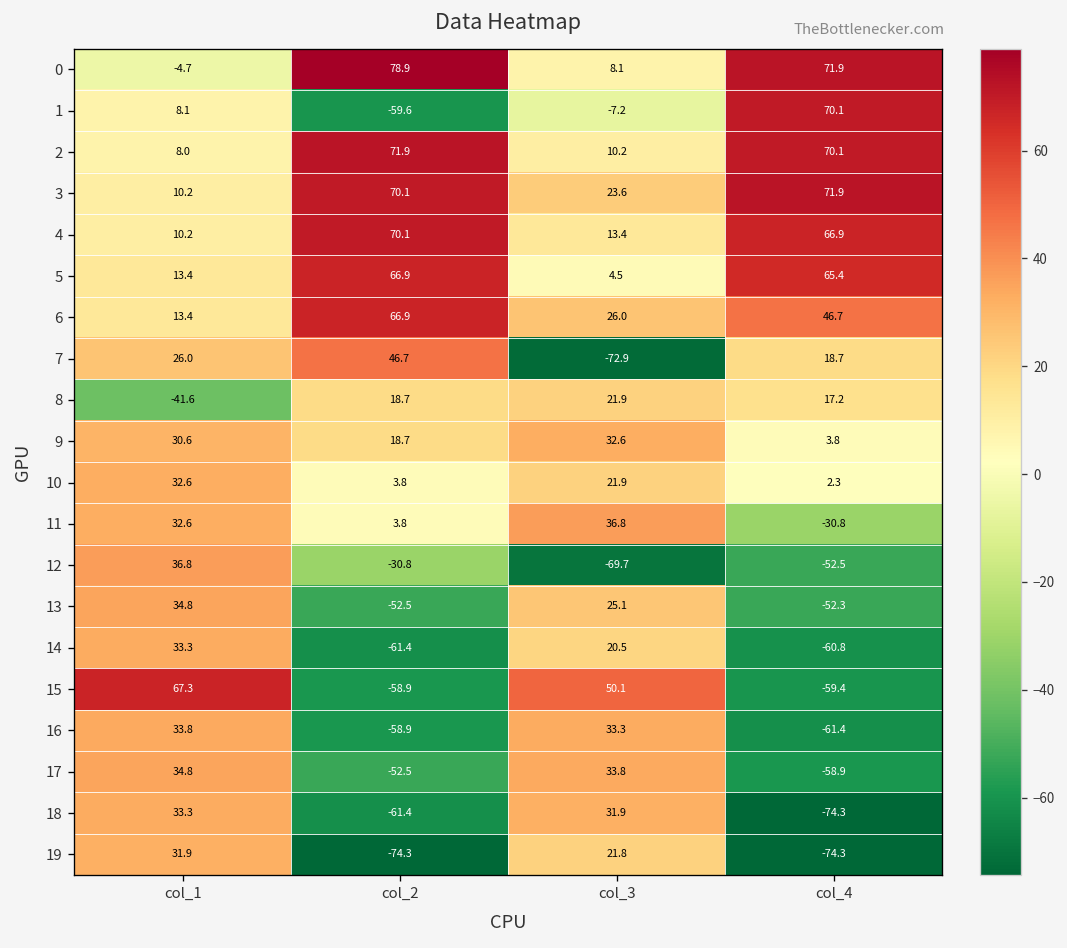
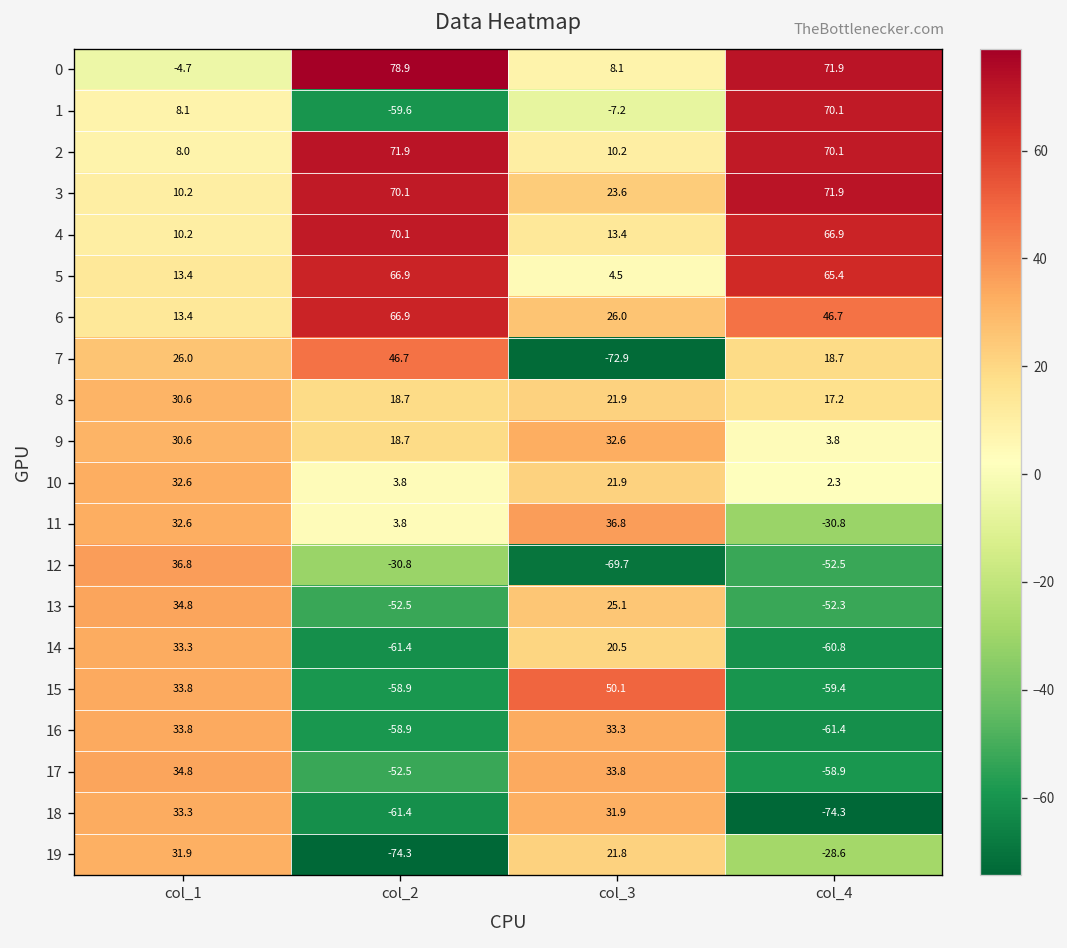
  {
    "0": {
      "col_1": -4.7,
      "col_2": 78.9,
      "col_3": 8.1,
      "col_4": 71.9
    },
    "1": {
      "col_1": 8.1,
      "col_2": -59.6,
      "col_3": -7.2,
      "col_4": 70.1
    },
    "2": {
      "col_1": 8.0,
      "col_2": 71.9,
      "col_3": 10.2,
      "col_4": 70.1
    },
    "3": {
      "col_1": 10.2,
      "col_2": 70.1,
      "col_3": 23.6,
      "col_4": 71.9
    },
    "4": {
      "col_1": 10.2,
      "col_2": 70.1,
      "col_3": 13.4,
      "col_4": 66.9
    },
    "5": {
      "col_1": 13.4,
      "col_2": 66.9,
      "col_3": 4.5,
      "col_4": 65.4
    },
    "6": {
      "col_1": 13.4,
      "col_2": 66.9,
      "col_3": 26.0,
      "col_4": 46.7
    },
    "7": {
      "col_1": 26.0,
      "col_2": 46.7,
      "col_3": -72.9,
      "col_4": 18.7
    },
    "8": {
-     "col_1": -41.6,
+     "col_1": 30.6,
      "col_2": 18.7,
      "col_3": 21.9,
      "col_4": 17.2
    },
    "9": {
      "col_1": 30.6,
      "col_2": 18.7,
      "col_3": 32.6,
      "col_4": 3.8
    },
    "10": {
      "col_1": 32.6,
      "col_2": 3.8,
      "col_3": 21.9,
      "col_4": 2.3
    },
    "11": {
      "col_1": 32.6,
      "col_2": 3.8,
      "col_3": 36.8,
      "col_4": -30.8
    },
    "12": {
      "col_1": 36.8,
      "col_2": -30.8,
      "col_3": -69.7,
      "col_4": -52.5
    },
    "13": {
      "col_1": 34.8,
      "col_2": -52.5,
      "col_3": 25.1,
      "col_4": -52.3
    },
    "14": {
      "col_1": 33.3,
      "col_2": -61.4,
      "col_3": 20.5,
      "col_4": -60.8
    },
    "15": {
-     "col_1": 67.3,
+     "col_1": 33.8,
      "col_2": -58.9,
      "col_3": 50.1,
      "col_4": -59.4
    },
    "16": {
      "col_1": 33.8,
      "col_2": -58.9,
      "col_3": 33.3,
      "col_4": -61.4
    },
    "17": {
      "col_1": 34.8,
      "col_2": -52.5,
      "col_3": 33.8,
      "col_4": -58.9
    },
    "18": {
      "col_1": 33.3,
      "col_2": -61.4,
      "col_3": 31.9,
      "col_4": -74.3
    },
    "19": {
      "col_1": 31.9,
      "col_2": -74.3,
      "col_3": 21.8,
-     "col_4": -74.3
+     "col_4": -28.6
    }
  }
